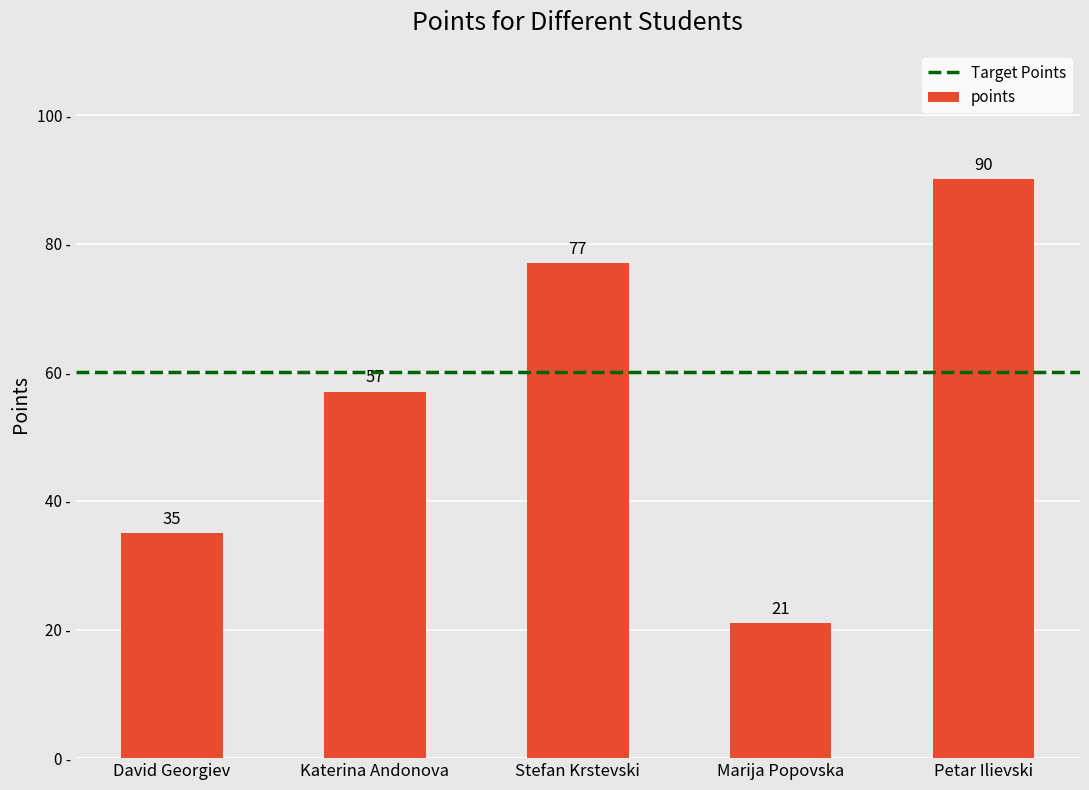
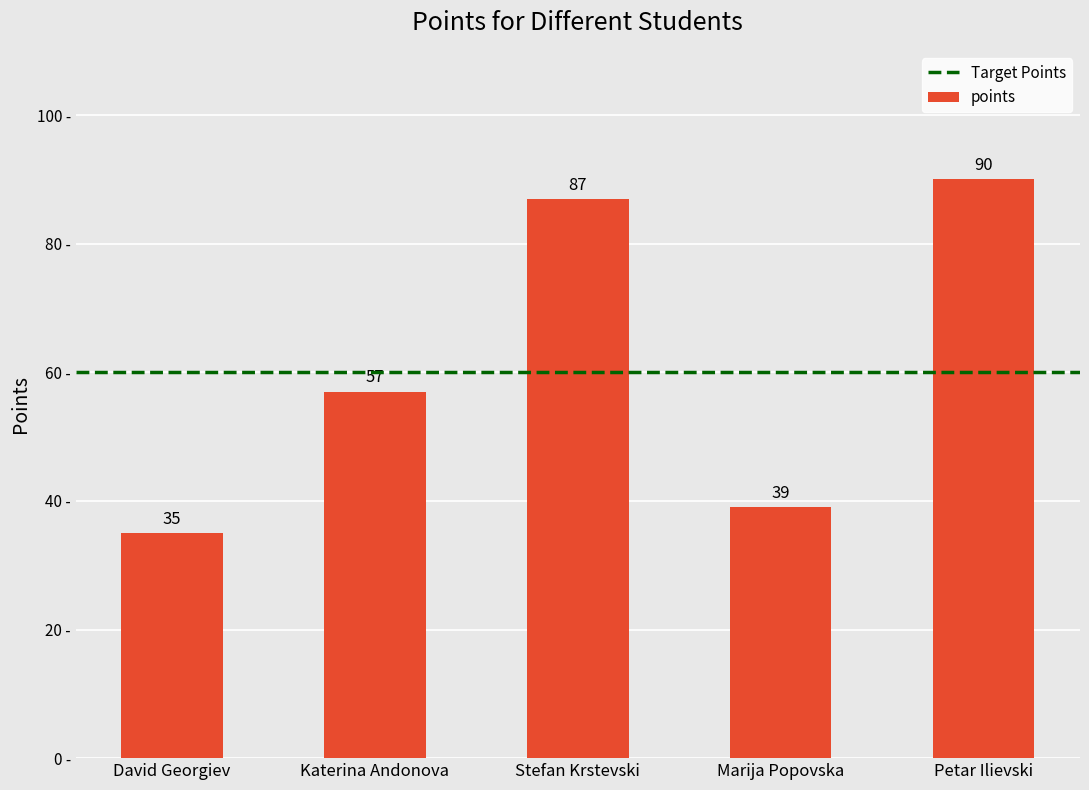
  {
    "David Georgiev": 35,
    "Katerina Andonova": 57,
-   "Stefan Krstevski": 77,
-   "Marija Popovska": 21,
+   "Stefan Krstevski": 87,
+   "Marija Popovska": 39,
    "Petar Ilievski": 90
  }
